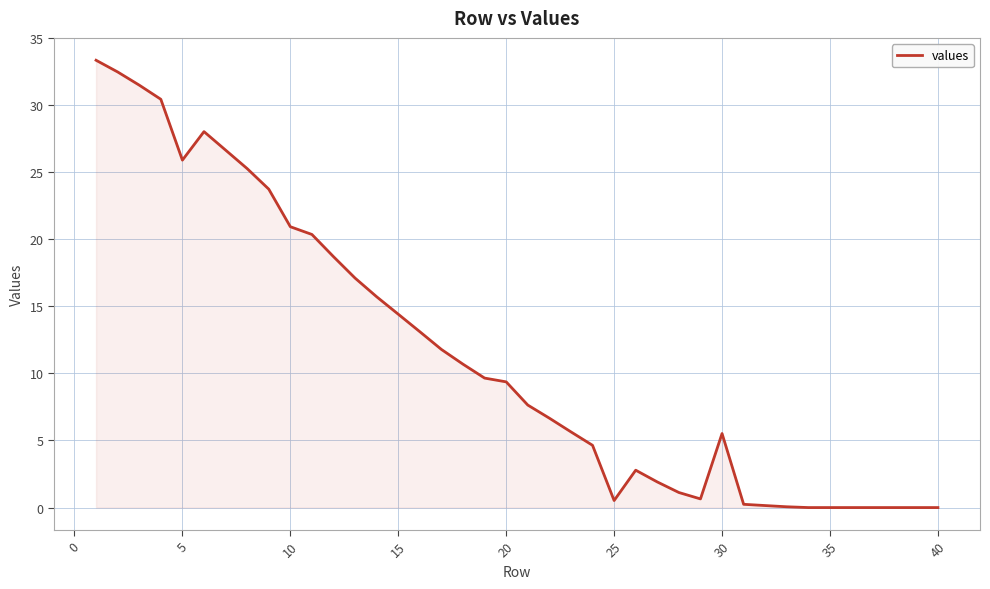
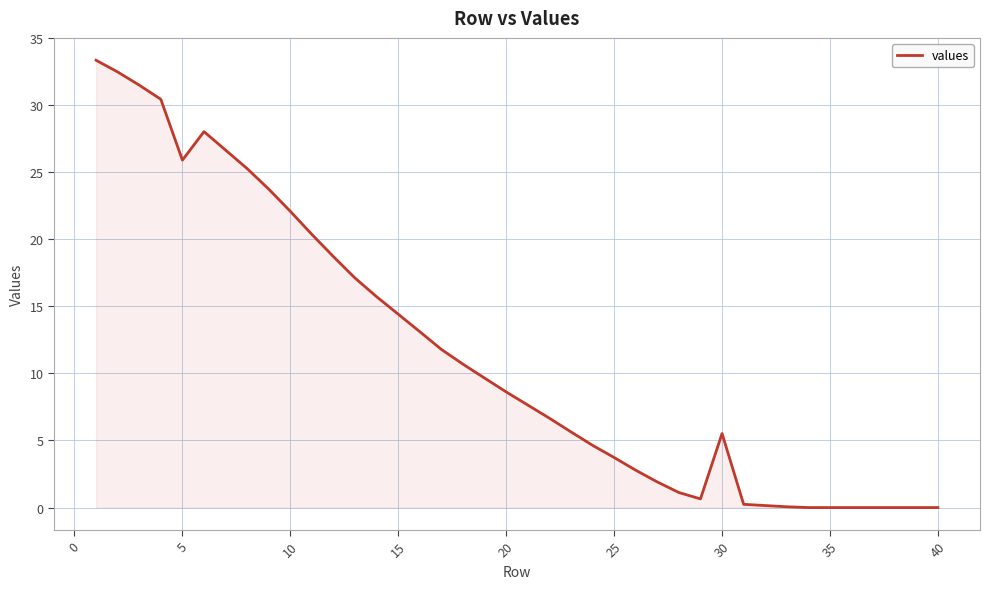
  {
    "5": 25.9,
-   "10": 20.9,
+   "10": 22.1,
    "15": 14.4,
-   "20": 9.4,
-   "25": 0.5,
+   "20": 8.6,
+   "25": 3.7,
    "30": 5.5,
    "35": 0.0,
    "40": 0.0
  }
